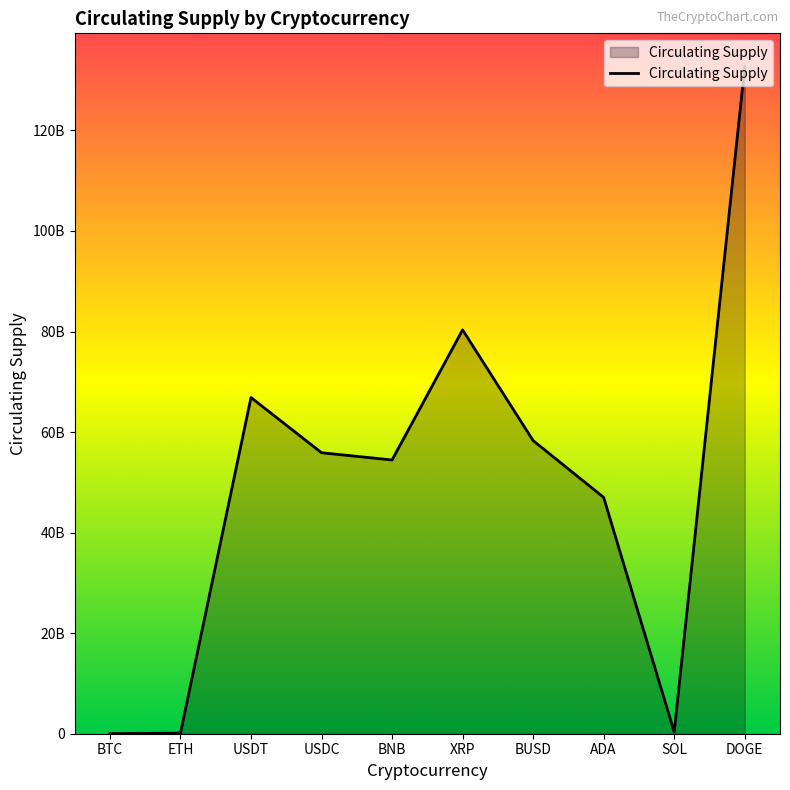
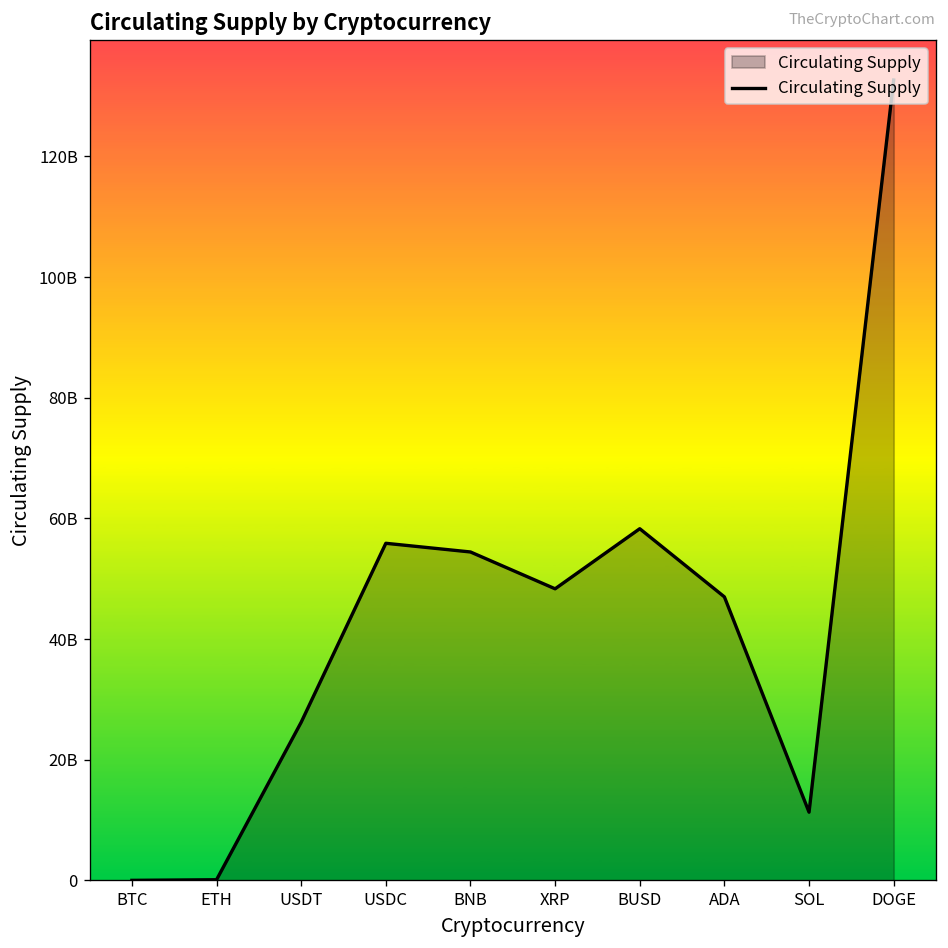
  {
    "BTC": 0,
    "ETH": 0,
-   "USDT": 67000000000,
+   "USDT": 26000000000,
    "USDC": 56000000000,
    "BNB": 54000000000,
-   "XRP": 80000000000,
+   "XRP": 48000000000,
    "BUSD": 58000000000,
    "ADA": 47000000000,
-   "SOL": 0
+   "SOL": 11000000000
  }
